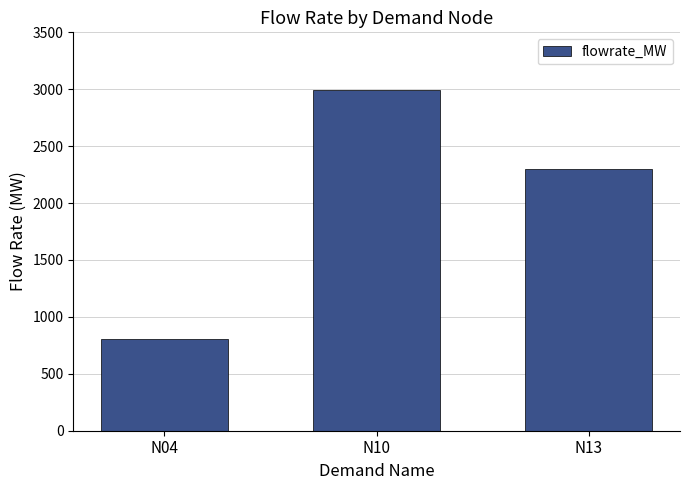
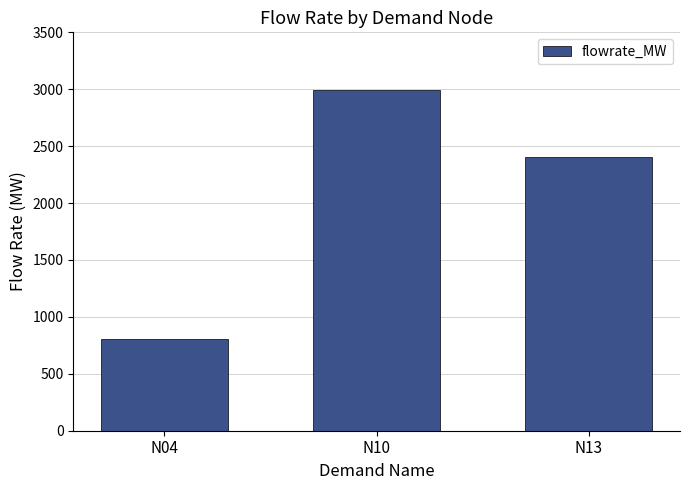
  {
    "N04": 800,
    "N10": 2990,
-   "N13": 2300
+   "N13": 2400
  }
